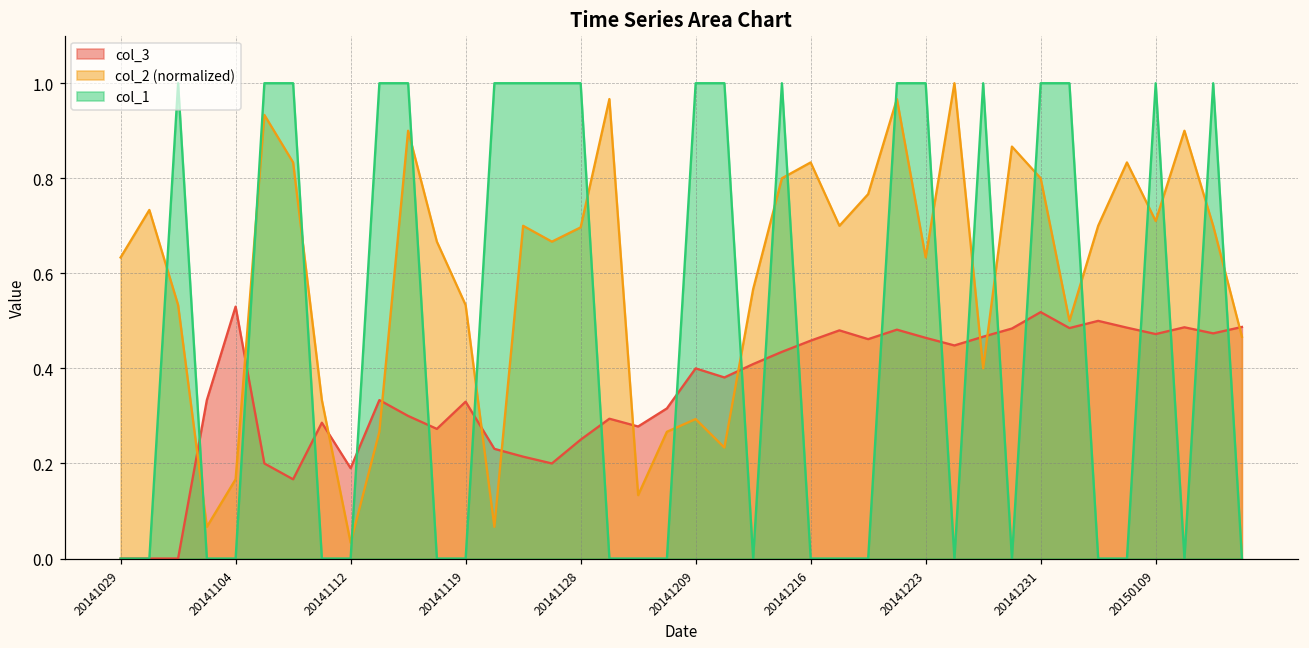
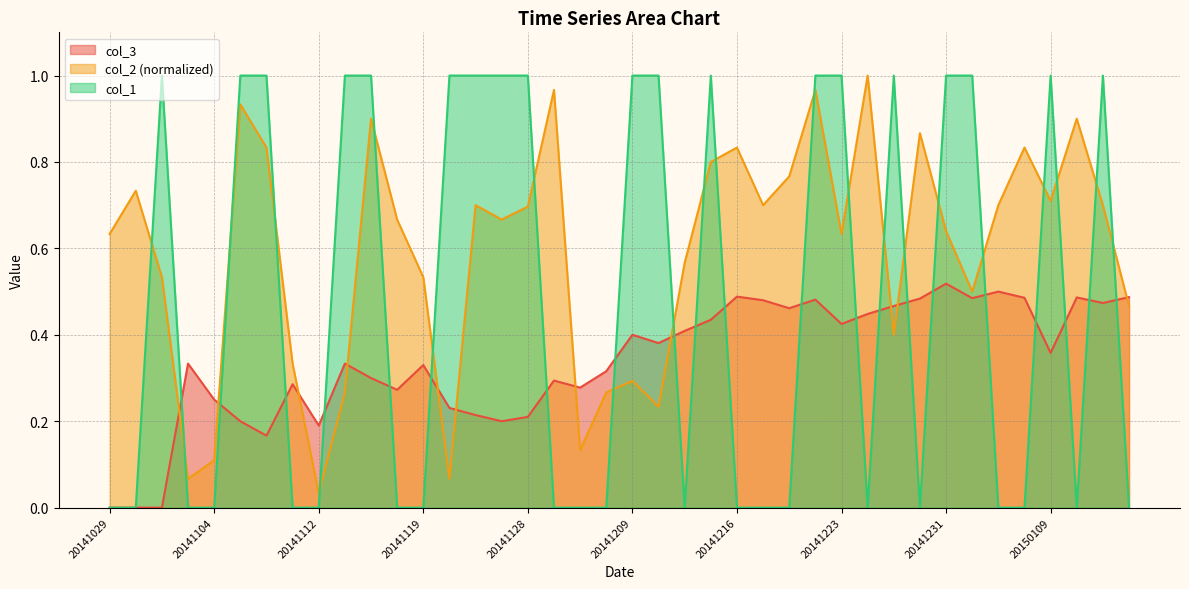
  {
    "col_3": {
-     "20141104": 0.53,
+     "20141104": 0.25,
      "20141112": 0.19,
      "20141119": 0.33,
-     "20141128": 0.25,
+     "20141128": 0.21,
      "20141209": 0.40,
-     "20141216": 0.46,
-     "20141223": 0.46,
+     "20141216": 0.49,
+     "20141223": 0.43,
      "20141231": 0.52,
-     "20150109": 0.47
+     "20150109": 0.36
    },
    "col_2 (normalized)": {
      "20141029": 0.63,
-     "20141104": 0.17,
+     "20141104": 0.11,
      "20141112": 0.03,
      "20141119": 0.53,
      "20141128": 0.70,
      "20141209": 0.29,
      "20141216": 0.83,
      "20141223": 0.63,
-     "20141231": 0.80,
+     "20141231": 0.64,
      "20150109": 0.71
    },
    "col_1": {
      "20141104": 0.00,
      "20141112": 0.00,
      "20141119": 0.00,
      "20141128": 1.00,
      "20141209": 1.00,
      "20141216": 0.00,
      "20141223": 1.00,
      "20141231": 1.00,
      "20150109": 1.00
    }
  }
